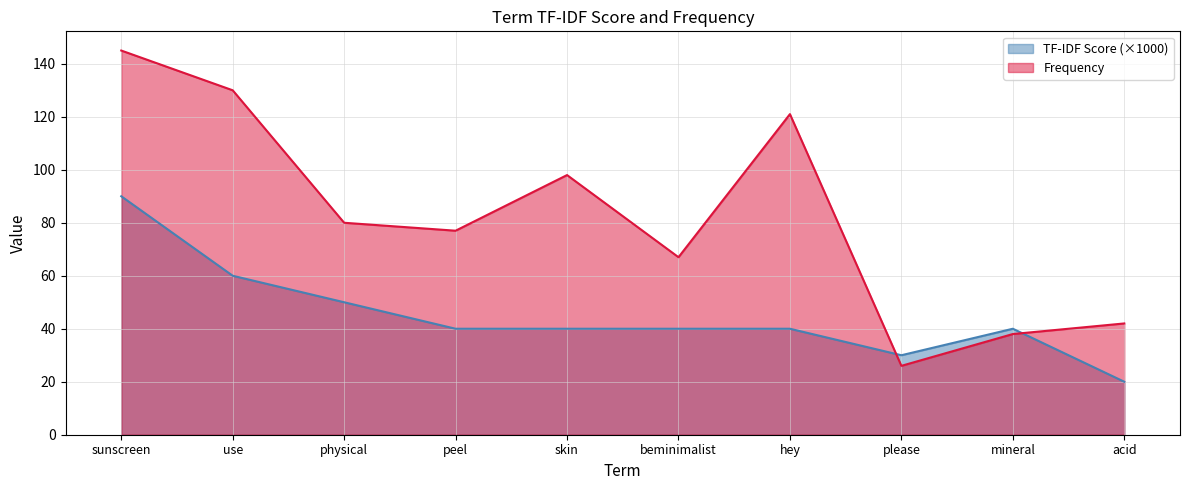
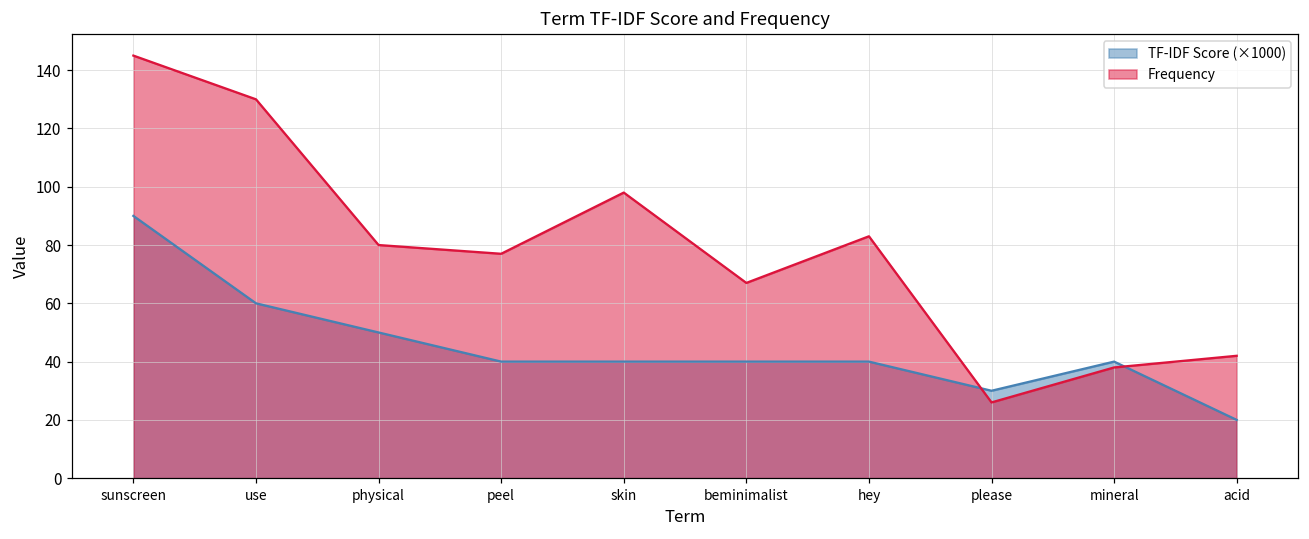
  {
    "TF-IDF Score (×1000)": {
      "sunscreen": 90,
      "use": 60,
      "physical": 50,
      "peel": 40,
      "skin": 40,
      "beminimalist": 40,
      "hey": 40,
      "please": 30,
      "mineral": 40,
      "acid": 20
    },
    "Frequency": {
      "sunscreen": 145,
      "use": 130,
      "physical": 80,
      "peel": 77,
      "skin": 98,
      "beminimalist": 67,
-     "hey": 121,
+     "hey": 83,
      "please": 26,
      "mineral": 38,
      "acid": 42
    }
  }
